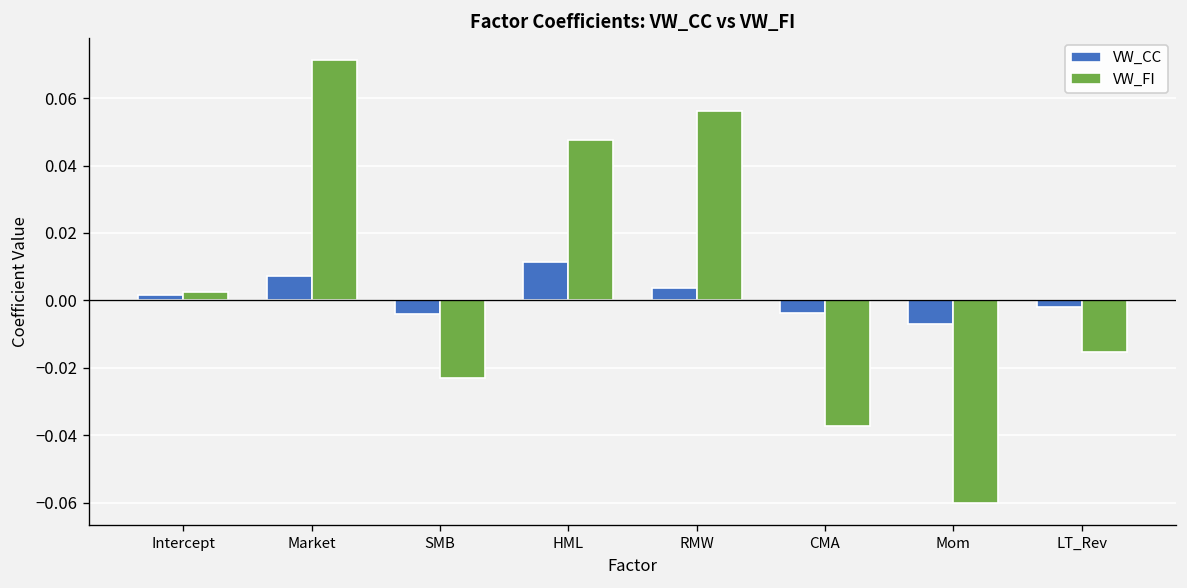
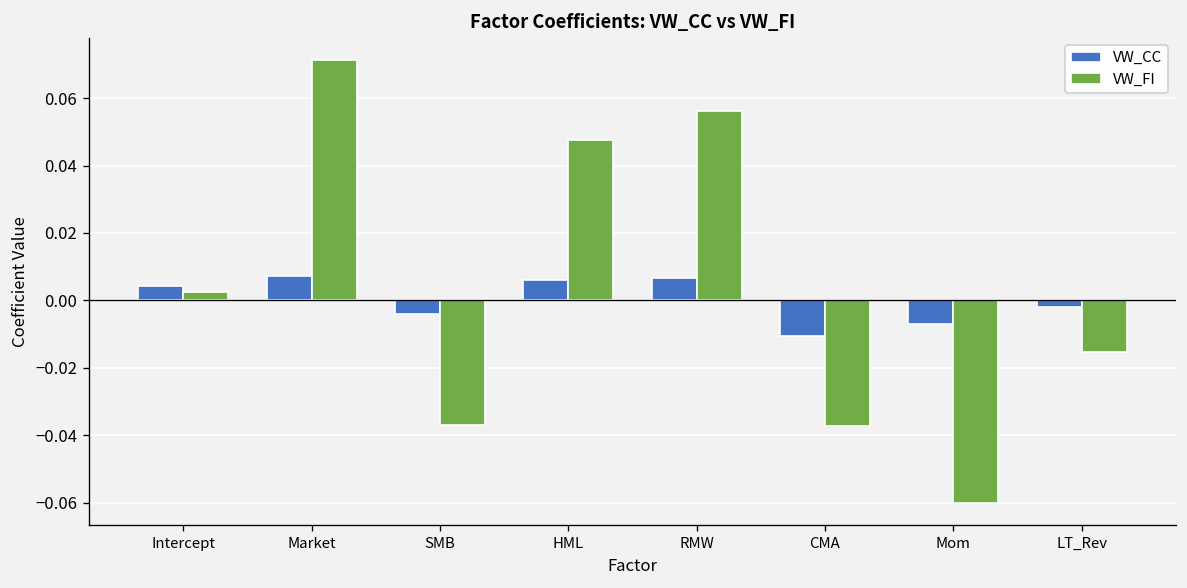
  {
    "VW_CC": {
-     "Intercept": 0.002,
+     "Intercept": 0.004,
      "Market": 0.007,
      "SMB": -0.004,
-     "HML": 0.011,
-     "RMW": 0.004,
-     "CMA": -0.004,
+     "HML": 0.006,
+     "RMW": 0.007,
+     "CMA": -0.011,
      "Mom": -0.007,
      "LT_Rev": -0.002
    },
    "VW_FI": {
      "Intercept": 0.003,
      "Market": 0.071,
-     "SMB": -0.023,
+     "SMB": -0.037,
      "HML": 0.048,
      "RMW": 0.056,
      "CMA": -0.037,
      "Mom": -0.060,
      "LT_Rev": -0.015
    }
  }
